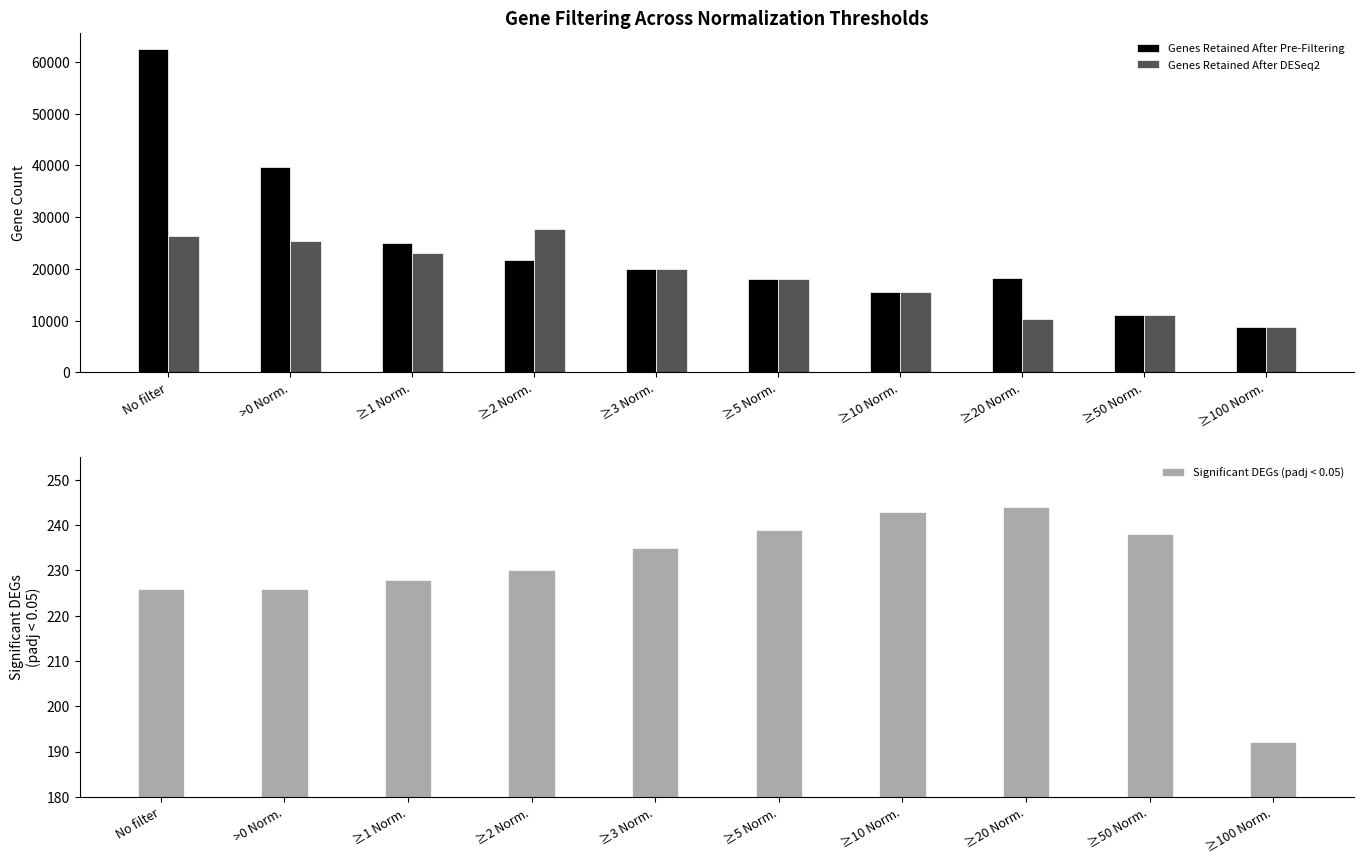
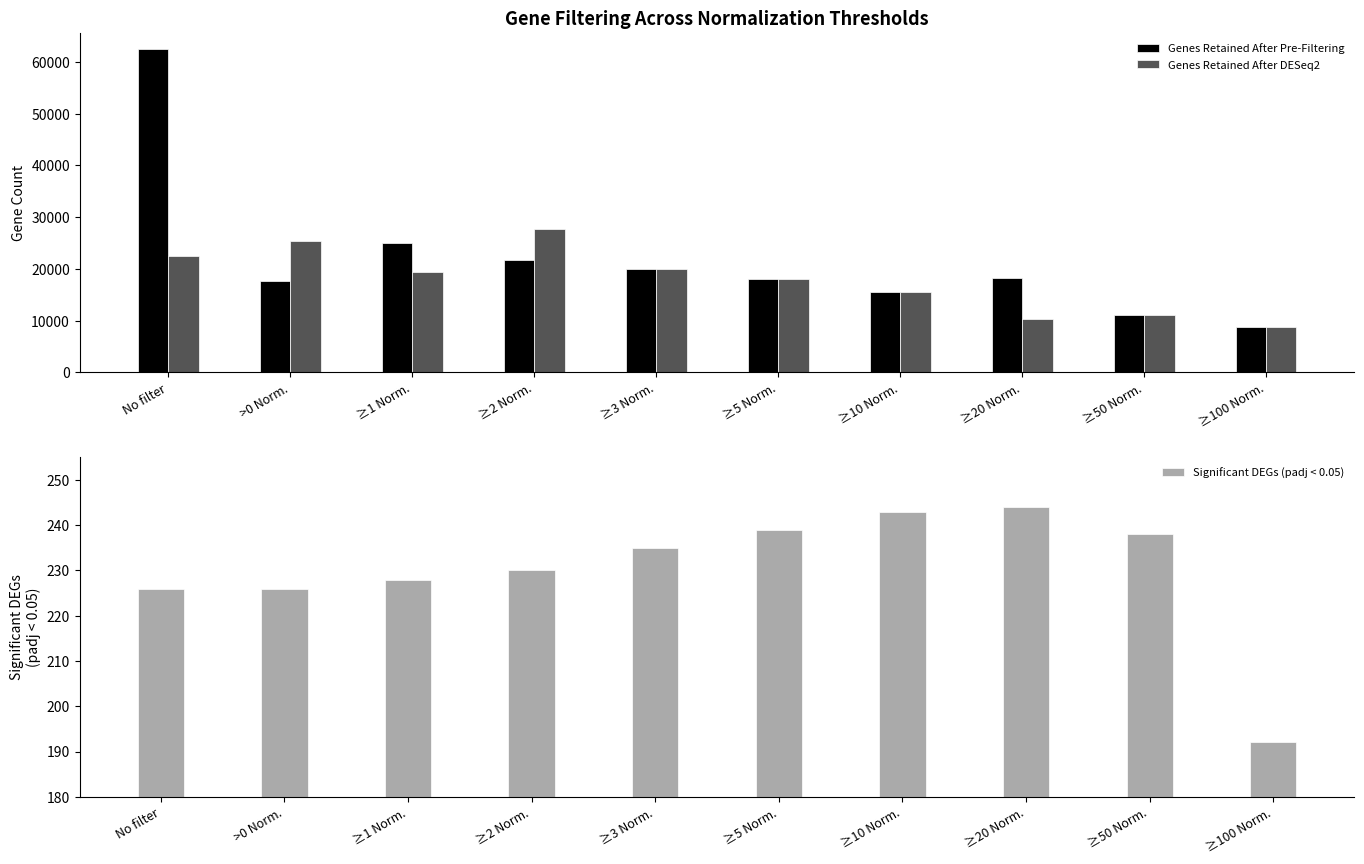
  {
    "Gene Filtering Across Normalization Thresholds": {
      "Genes Retained After Pre-Filtering": {
        "No filter": 62000,
-       ">0 Norm.": 40000,
+       ">0 Norm.": 18000,
        "≥1 Norm.": 25000,
        "≥2 Norm.": 22000,
        "≥3 Norm.": 20000,
        "≥5 Norm.": 18000,
        "≥10 Norm.": 16000,
        "≥20 Norm.": 18000,
        "≥50 Norm.": 11000,
        "≥100 Norm.": 9000
      },
      "Genes Retained After DESeq2": {
-       "No filter": 26000,
+       "No filter": 22000,
        ">0 Norm.": 25000,
-       "≥1 Norm.": 23000,
+       "≥1 Norm.": 19000,
        "≥2 Norm.": 28000,
        "≥3 Norm.": 20000,
        "≥5 Norm.": 18000,
        "≥10 Norm.": 16000,
        "≥20 Norm.": 10000,
        "≥50 Norm.": 11000,
        "≥100 Norm.": 9000
      }
    }
  }
